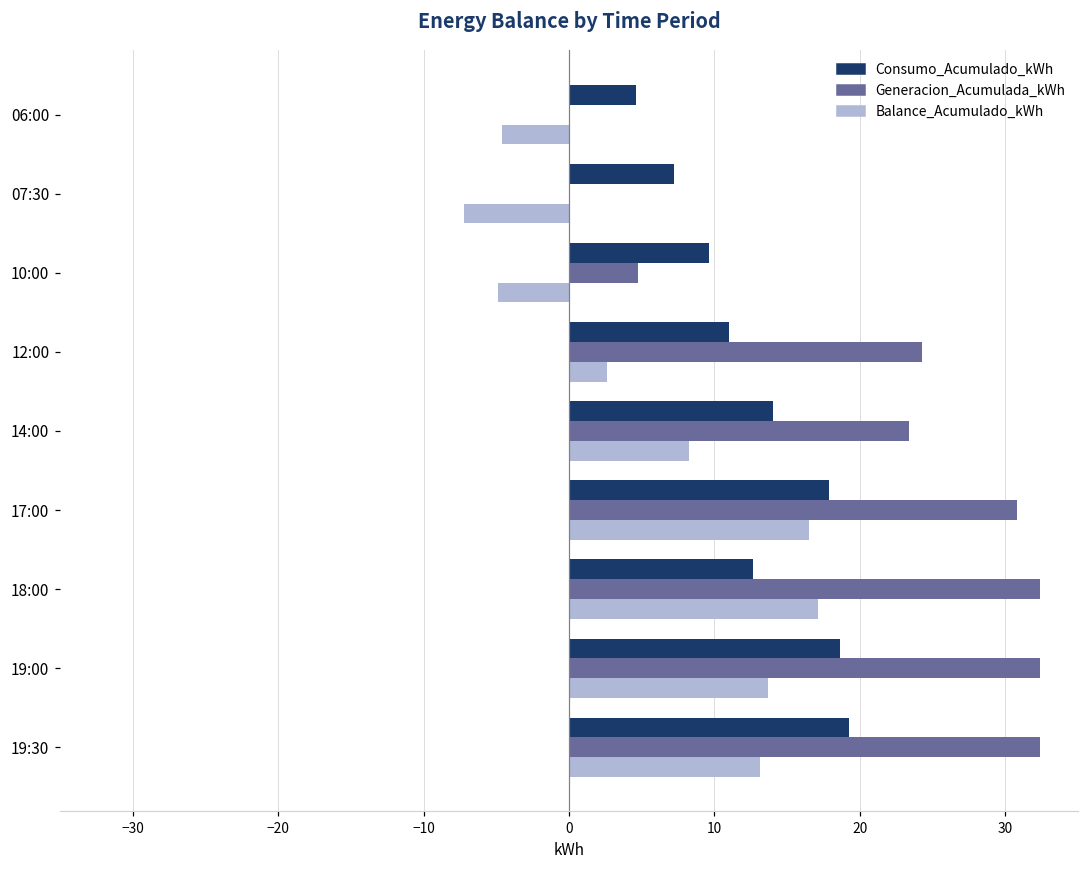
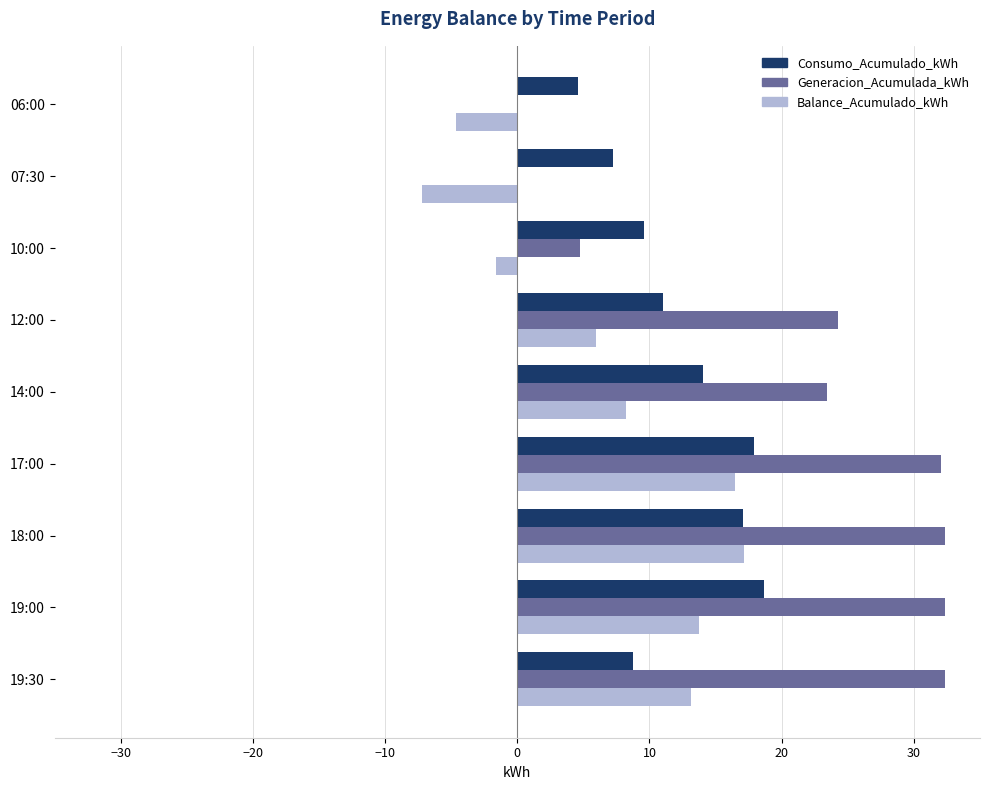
  {
    "Consumo_Acumulado_kWh": {
      "06:00": 4.6,
      "07:30": 7.2,
      "10:00": 9.6,
      "12:00": 11.0,
      "14:00": 14.0,
      "17:00": 17.9,
-     "18:00": 12.6,
+     "18:00": 17.0,
      "19:00": 18.7,
-     "19:30": 19.3
+     "19:30": 8.7
    },
    "Generacion_Acumulada_kWh": {
      "06:00": 0.0,
      "10:00": 4.7,
      "12:00": 24.3,
      "14:00": 23.4,
-     "17:00": 30.8,
+     "17:00": 32.1,
      "18:00": 32.4,
      "19:00": 32.4,
      "19:30": 32.4
    },
    "Balance_Acumulado_kWh": {
      "06:00": -4.6,
      "07:30": -7.2,
-     "10:00": -4.9,
-     "12:00": 2.6,
+     "10:00": -1.6,
+     "12:00": 5.9,
      "14:00": 8.2,
      "17:00": 16.5,
      "18:00": 17.1,
      "19:00": 13.7,
      "19:30": 13.1
    }
  }
